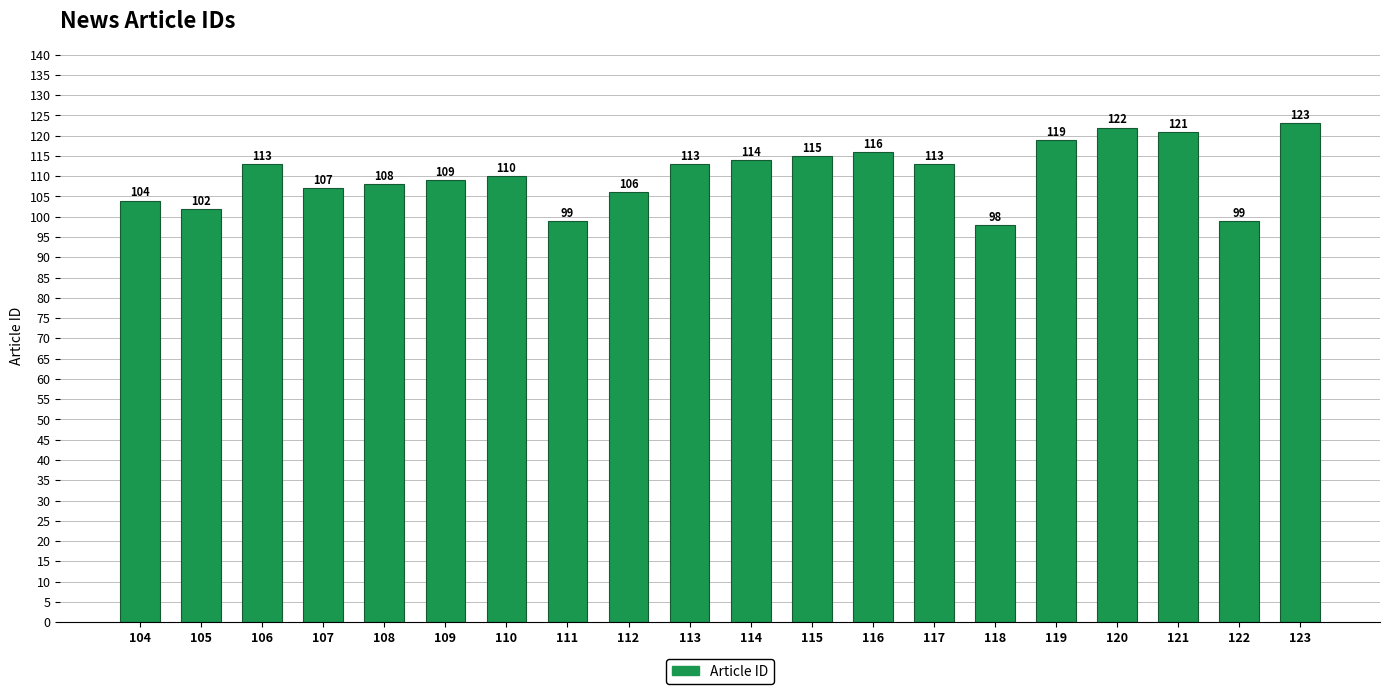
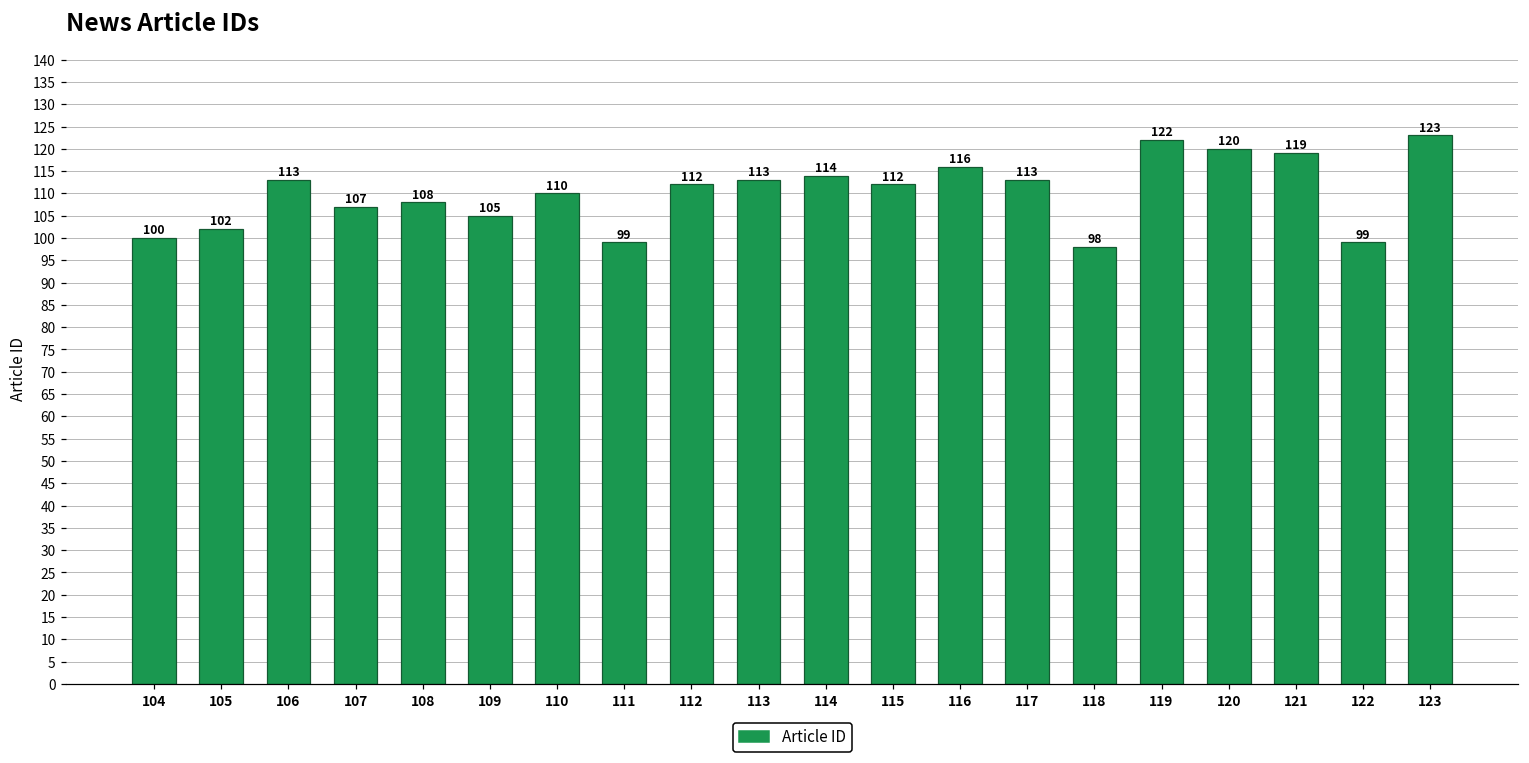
  {
-   "104": 104,
+   "104": 100,
    "105": 102,
    "106": 113,
    "107": 107,
    "108": 108,
-   "109": 109,
+   "109": 105,
    "110": 110,
    "111": 99,
-   "112": 106,
+   "112": 112,
    "113": 113,
    "114": 114,
-   "115": 115,
+   "115": 112,
    "116": 116,
    "117": 113,
    "118": 98,
-   "119": 119,
-   "120": 122,
-   "121": 121,
+   "119": 122,
+   "120": 120,
+   "121": 119,
    "122": 99,
    "123": 123
  }
